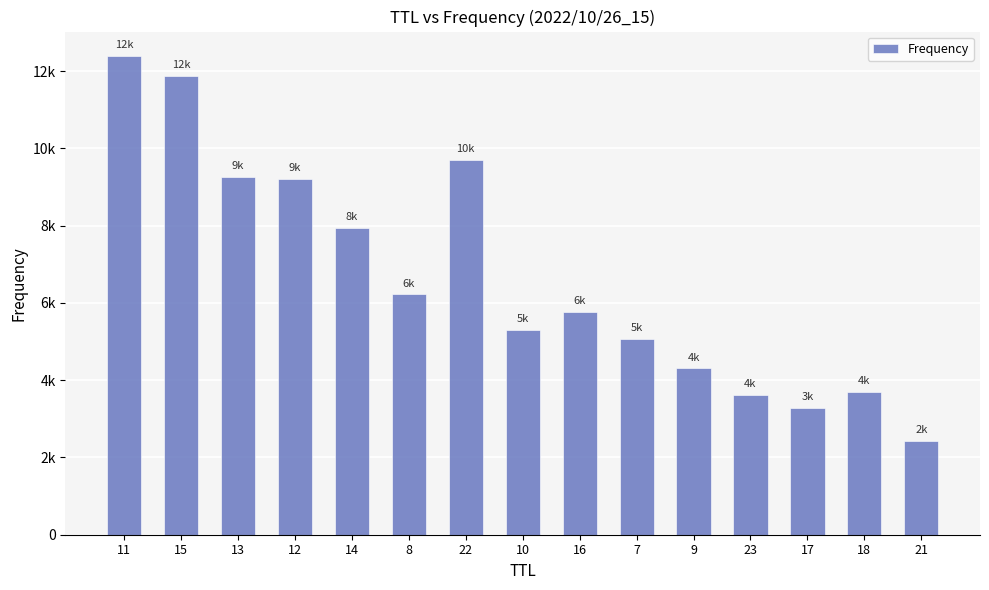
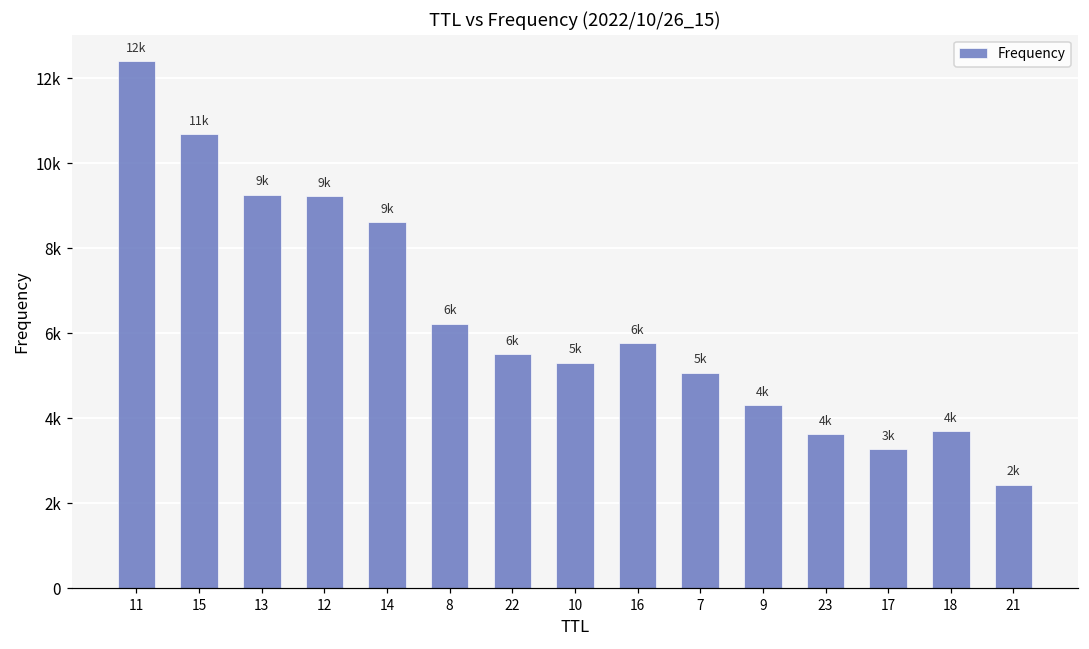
  {
    "11": "12k",
-   "15": "12k",
+   "15": "11k",
    "13": "9k",
    "12": "9k",
-   "14": "8k",
+   "14": "9k",
    "8": "6k",
-   "22": "10k",
+   "22": "6k",
    "10": "5k",
    "16": "6k",
    "7": "5k",
    "9": "4k",
    "23": "4k",
    "17": "3k",
    "18": "4k",
    "21": "2k"
  }
